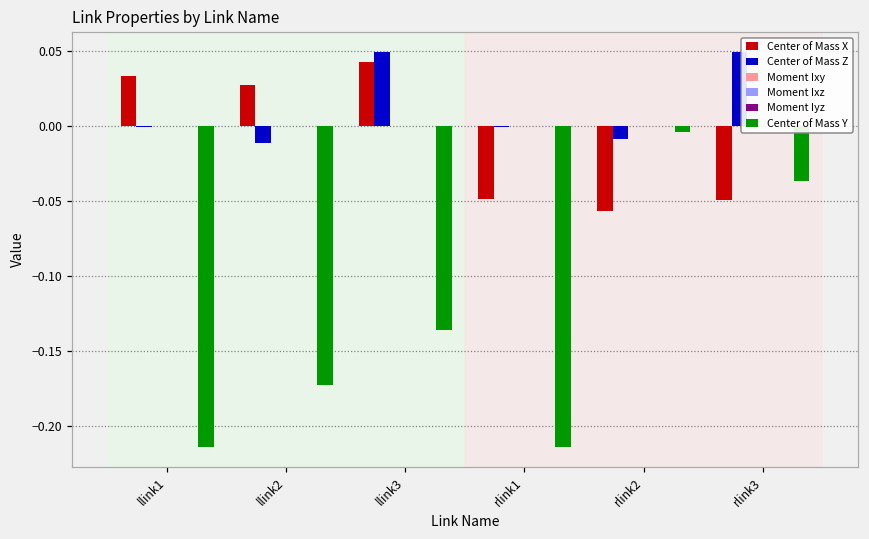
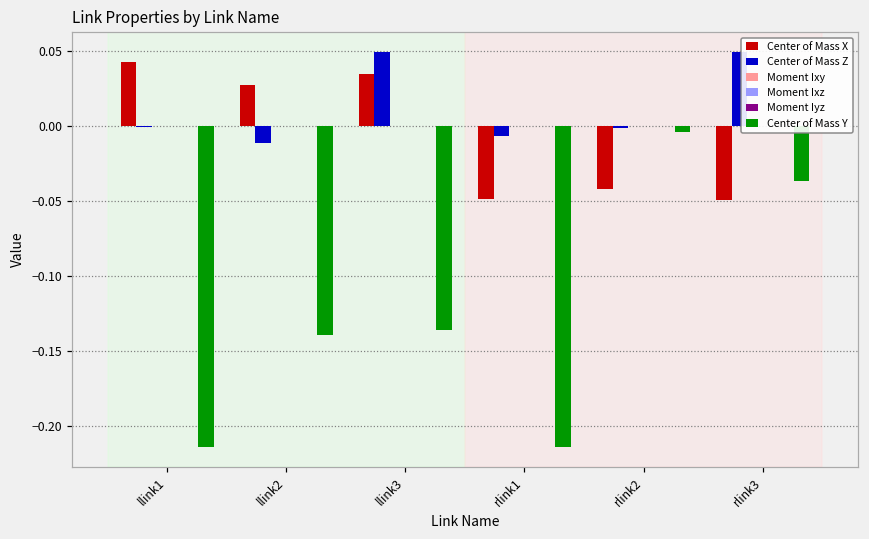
  {
    "Center of Mass X": {
-     "llink1": 0.033,
+     "llink1": 0.042,
      "llink2": 0.027,
-     "llink3": 0.042,
+     "llink3": 0.035,
      "rlink1": -0.049,
-     "rlink2": -0.057,
+     "rlink2": -0.042,
      "rlink3": -0.049
    },
    "Center of Mass Z": {
      "llink2": -0.011,
      "llink3": 0.049,
-     "rlink1": -0.001,
-     "rlink2": -0.009,
+     "rlink1": -0.007,
+     "rlink2": -0.001,
      "rlink3": 0.049
    },
    "Center of Mass Y": {
      "llink1": -0.214,
-     "llink2": -0.173,
+     "llink2": -0.139,
      "llink3": -0.136,
      "rlink1": -0.214,
      "rlink2": -0.004,
      "rlink3": -0.037
    }
  }
